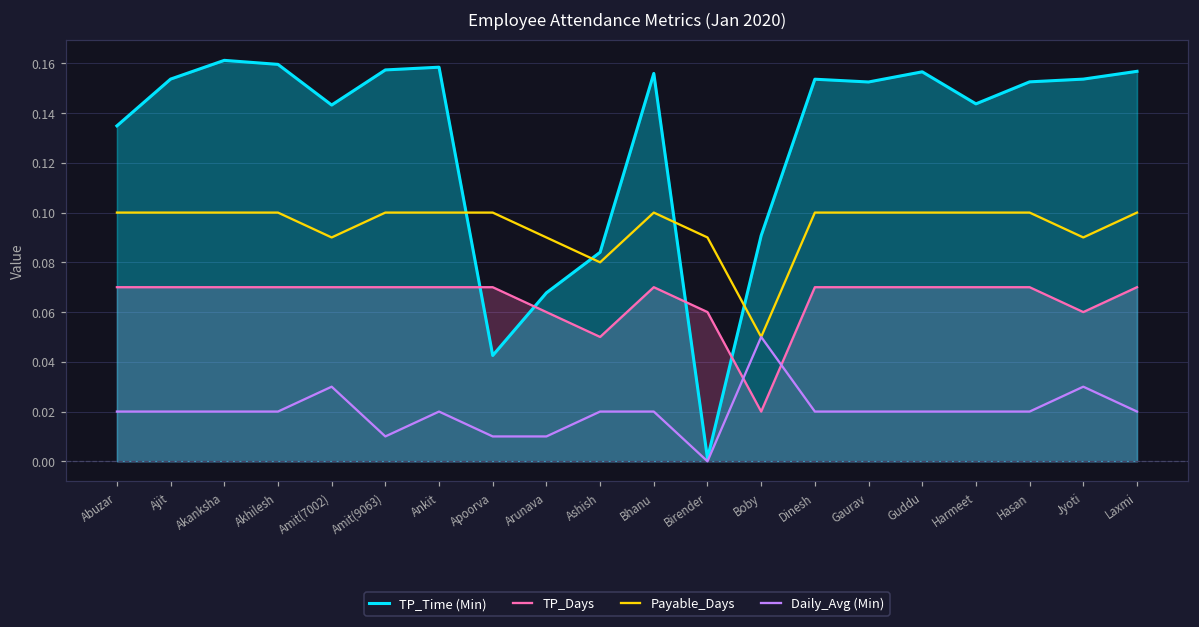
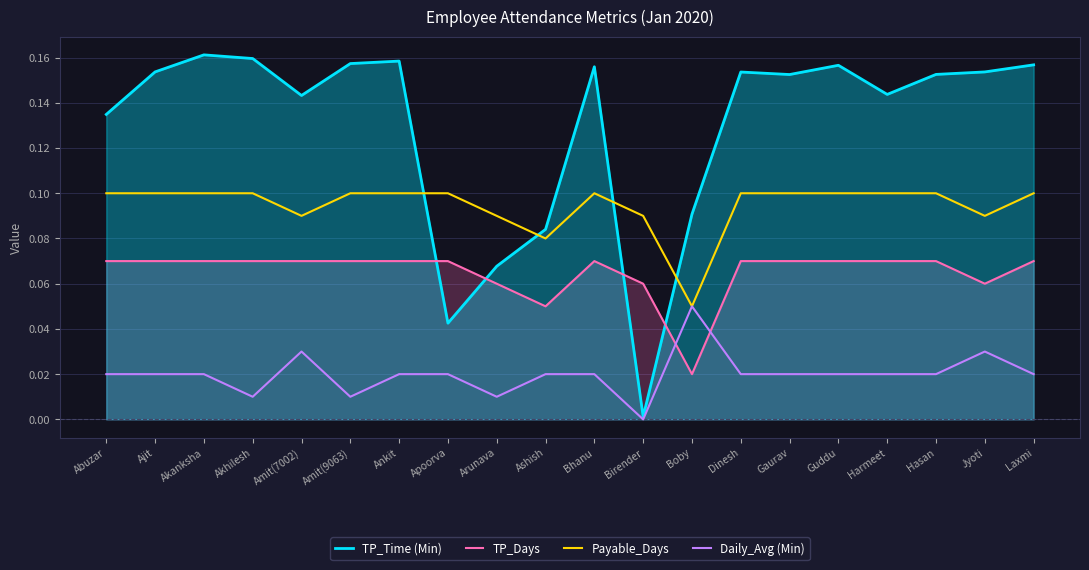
  {
    "TP_Time (Min)": {
      "Abuzar": 0.135,
      "Ajit": 0.154,
      "Akanksha": 0.161,
      "Akhilesh": 0.16,
      "Amit(7002)": 0.143,
      "Amit(9063)": 0.157,
      "Ankit": 0.158,
      "Apoorva": 0.043,
      "Arunava": 0.068,
      "Ashish": 0.084,
      "Bhanu": 0.156,
      "Birender": 0.001,
      "Boby": 0.09,
      "Dinesh": 0.154,
      "Gaurav": 0.153,
      "Guddu": 0.157,
      "Harmeet": 0.144,
      "Hasan": 0.153,
      "Jyoti": 0.154,
      "Laxmi": 0.157
    },
    "TP_Days": {
      "Abuzar": 0.07,
      "Ajit": 0.07,
      "Akanksha": 0.07,
      "Akhilesh": 0.07,
      "Amit(7002)": 0.07,
      "Amit(9063)": 0.07,
      "Ankit": 0.07,
      "Apoorva": 0.07,
      "Arunava": 0.06,
      "Ashish": 0.05,
      "Bhanu": 0.07,
      "Birender": 0.06,
      "Boby": 0.02,
      "Dinesh": 0.07,
      "Gaurav": 0.07,
      "Guddu": 0.07,
      "Harmeet": 0.07,
      "Hasan": 0.07,
      "Jyoti": 0.06,
      "Laxmi": 0.07
    },
    "Payable_Days": {
      "Abuzar": 0.10,
      "Ajit": 0.10,
      "Akanksha": 0.10,
      "Akhilesh": 0.10,
      "Amit(7002)": 0.09,
      "Amit(9063)": 0.10,
      "Ankit": 0.10,
      "Apoorva": 0.10,
      "Arunava": 0.09,
      "Ashish": 0.08,
      "Bhanu": 0.10,
      "Birender": 0.09,
      "Dinesh": 0.10,
      "Gaurav": 0.10,
      "Guddu": 0.10,
      "Harmeet": 0.10,
      "Hasan": 0.10,
      "Jyoti": 0.09,
      "Laxmi": 0.10
    },
    "Daily_Avg (Min)": {
      "Abuzar": 0.02,
      "Ajit": 0.02,
      "Akanksha": 0.02,
-     "Akhilesh": 0.02,
+     "Akhilesh": 0.01,
      "Amit(7002)": 0.03,
      "Amit(9063)": 0.01,
      "Ankit": 0.02,
-     "Apoorva": 0.01,
+     "Apoorva": 0.02,
      "Arunava": 0.01,
      "Ashish": 0.02,
      "Bhanu": 0.02,
      "Birender": 0.00,
      "Dinesh": 0.02,
      "Gaurav": 0.02,
      "Guddu": 0.02,
      "Harmeet": 0.02,
      "Hasan": 0.02,
      "Jyoti": 0.03,
      "Laxmi": 0.02
    }
  }
